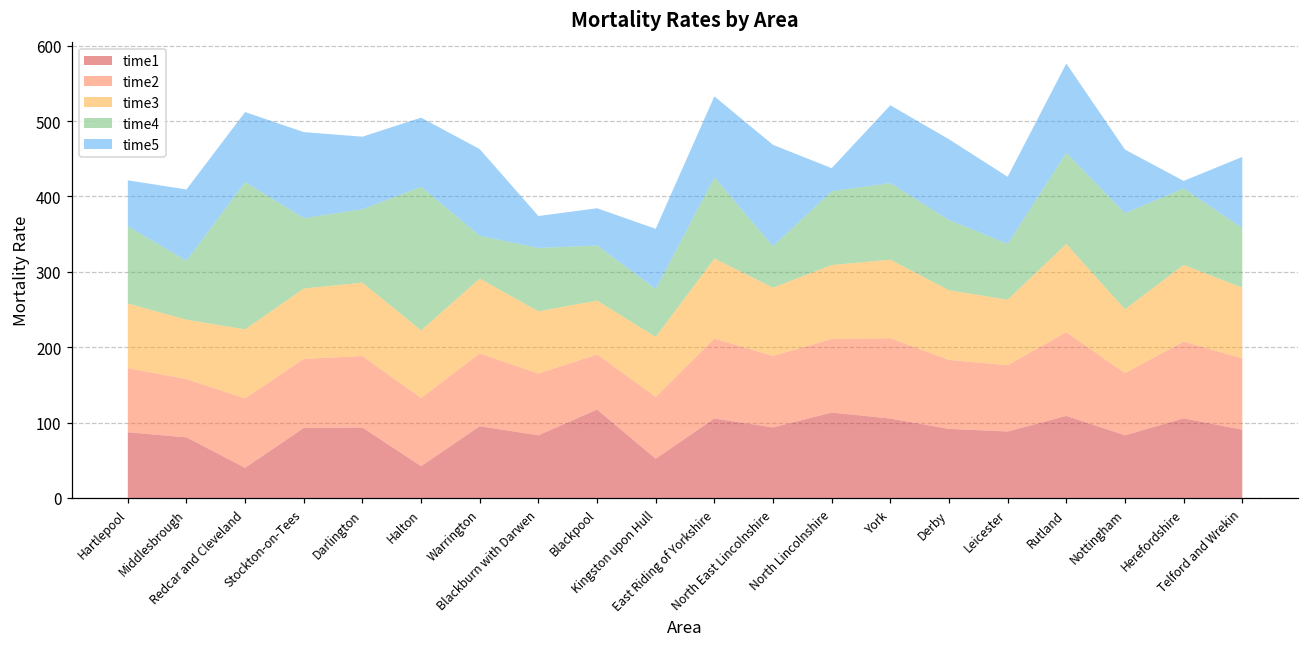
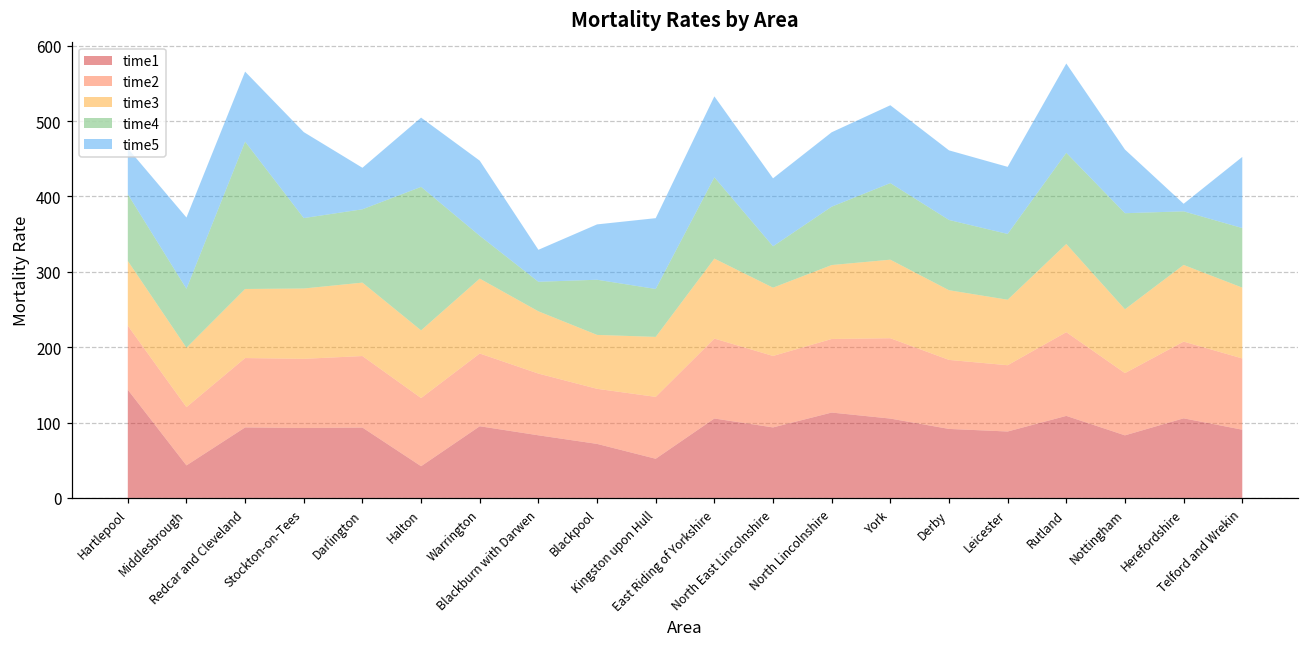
  {
    "time1": {
-     "Hartlepool": 90,
-     "Middlesbrough": 80,
-     "Redcar and Cleveland": 40,
+     "Hartlepool": 140,
+     "Middlesbrough": 40,
+     "Redcar and Cleveland": 90,
      "Stockton-on-Tees": 90,
      "Darlington": 90,
      "Halton": 40,
      "Warrington": 100,
      "Blackburn with Darwen": 80,
-     "Blackpool": 120,
+     "Blackpool": 70,
      "Kingston upon Hull": 50,
      "East Riding of Yorkshire": 110,
      "North East Lincolnshire": 90,
      "North Lincolnshire": 110,
      "York": 110,
      "Derby": 90,
      "Leicester": 90,
      "Rutland": 110,
      "Nottingham": 80,
      "Herefordshire": 110,
      "Telford and Wrekin": 90
    },
    "time4": {
-     "Hartlepool": 100,
+     "Hartlepool": 90,
      "Middlesbrough": 80,
      "Redcar and Cleveland": 200,
      "Stockton-on-Tees": 90,
      "Darlington": 100,
      "Halton": 190,
      "Warrington": 60,
-     "Blackburn with Darwen": 80,
+     "Blackburn with Darwen": 40,
      "Blackpool": 70,
      "Kingston upon Hull": 60,
      "East Riding of Yorkshire": 110,
      "North East Lincolnshire": 50,
-     "North Lincolnshire": 100,
+     "North Lincolnshire": 80,
      "York": 100,
      "Derby": 90,
-     "Leicester": 70,
+     "Leicester": 90,
      "Rutland": 120,
      "Nottingham": 130,
-     "Herefordshire": 100,
+     "Herefordshire": 70,
      "Telford and Wrekin": 80
    },
    "time5": {
      "Middlesbrough": 90,
      "Redcar and Cleveland": 90,
      "Stockton-on-Tees": 110,
-     "Darlington": 100,
+     "Darlington": 60,
      "Halton": 90,
-     "Warrington": 110,
+     "Warrington": 100,
      "Blackburn with Darwen": 40,
-     "Blackpool": 50,
-     "Kingston upon Hull": 80,
+     "Blackpool": 70,
+     "Kingston upon Hull": 90,
      "East Riding of Yorkshire": 110,
-     "North East Lincolnshire": 130,
-     "North Lincolnshire": 30,
+     "North East Lincolnshire": 90,
+     "North Lincolnshire": 100,
      "York": 100,
-     "Derby": 110,
+     "Derby": 90,
      "Leicester": 90,
      "Rutland": 120,
      "Nottingham": 80,
      "Herefordshire": 10,
      "Telford and Wrekin": 90
    }
  }
